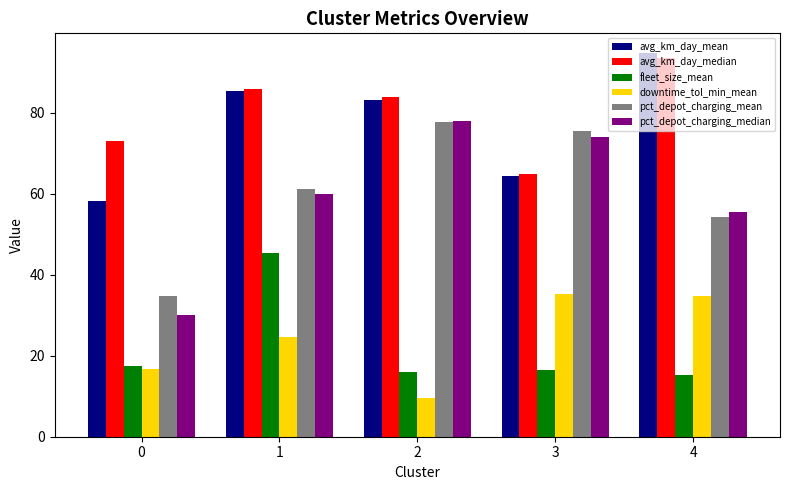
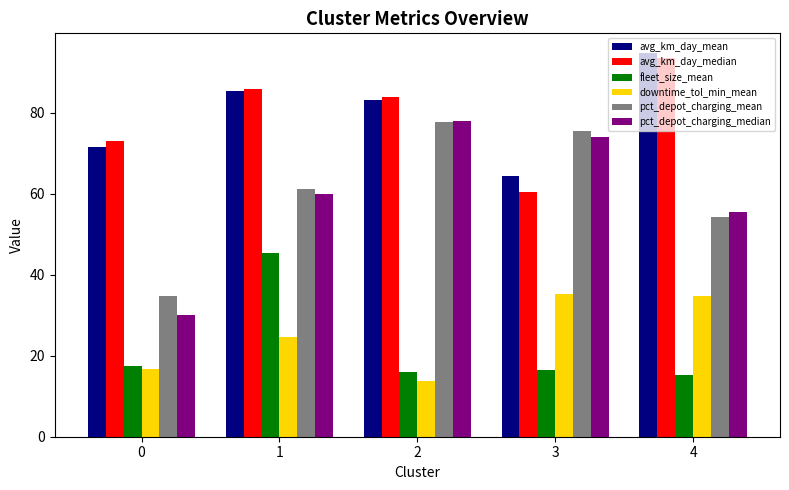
  {
    "avg_km_day_mean": {
-     "0": 58,
+     "0": 72,
      "1": 85,
      "2": 83,
      "3": 64
    },
    "avg_km_day_median": {
      "0": 73,
      "1": 86,
      "2": 84,
-     "3": 65
+     "3": 61
    },
    "fleet_size_mean": {
      "0": 17,
      "1": 45,
      "2": 16,
      "3": 16,
      "4": 15
    },
    "downtime_tol_min_mean": {
      "0": 17,
      "1": 25,
-     "2": 10,
+     "2": 14,
      "3": 35,
      "4": 35
    },
    "pct_depot_charging_mean": {
      "0": 35,
      "1": 61,
      "2": 78,
      "3": 75,
      "4": 54
    },
    "pct_depot_charging_median": {
      "0": 30,
      "1": 60,
      "2": 78,
      "3": 74,
      "4": 56
    }
  }
